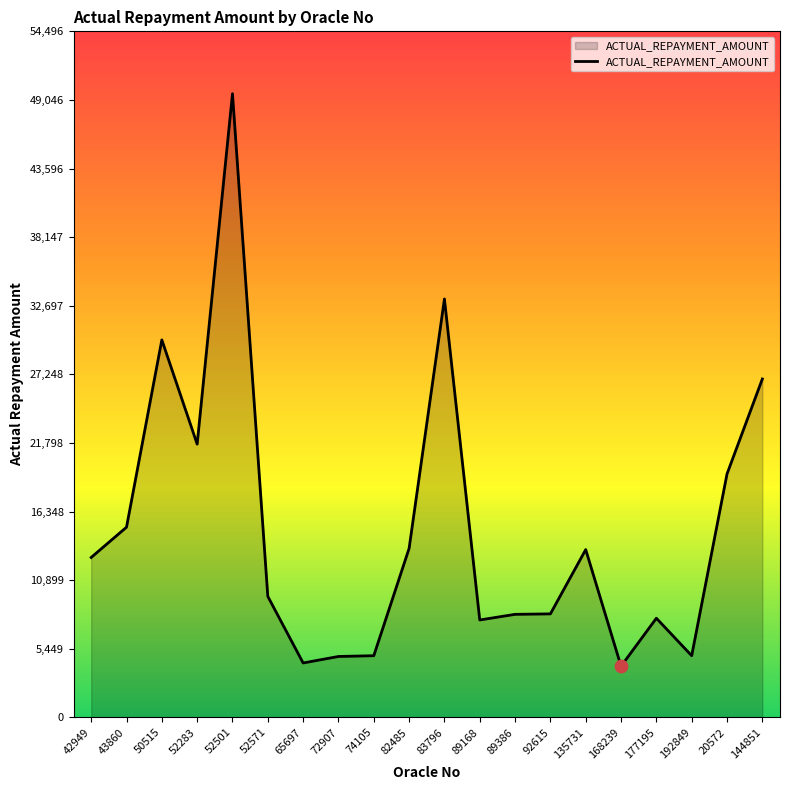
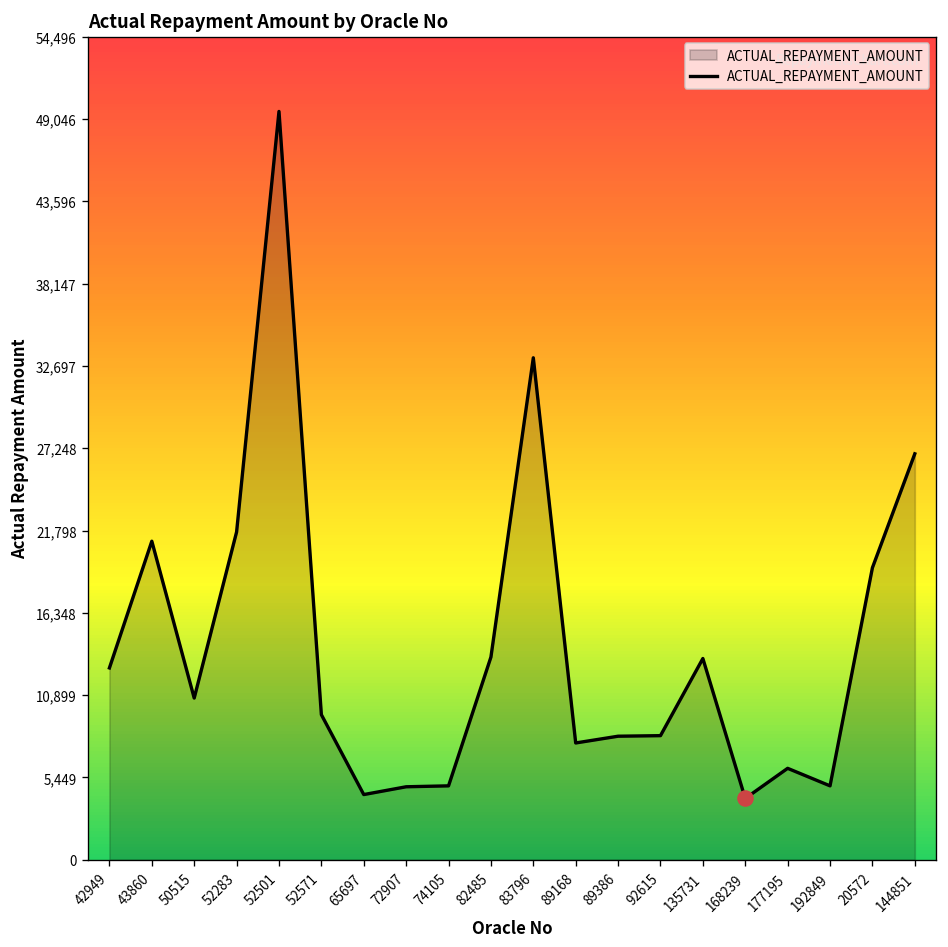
  {
    "ACTUAL_REPAYMENT_AMOUNT": {
      "42949": "12,700",
-     "43860": "15,100",
-     "50515": "30,000",
+     "43860": "21,100",
+     "50515": "10,700",
      "52283": "21,700",
      "52501": "49,500",
      "52571": "9,600",
      "65697": "4,300",
      "72907": "4,800",
      "74105": "4,900",
      "82485": "13,400",
      "83796": "33,200",
      "89168": "7,700",
      "89386": "8,200",
      "92615": "8,200",
      "135731": "13,300",
-     "177195": "7,900",
+     "177195": "6,100",
      "192849": "4,900",
      "20572": "19,300",
      "144851": "26,900"
    }
  }
